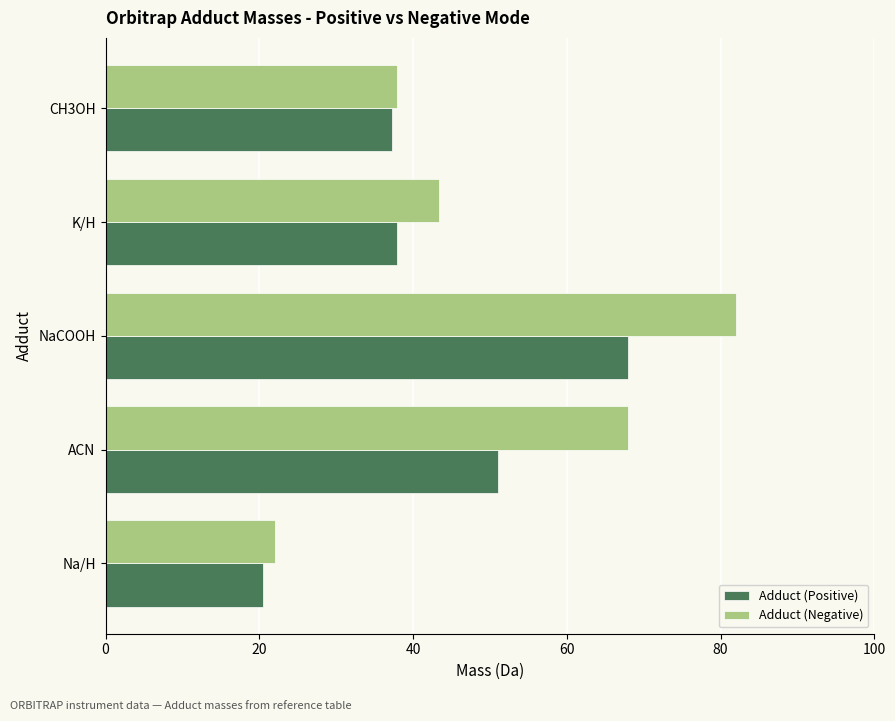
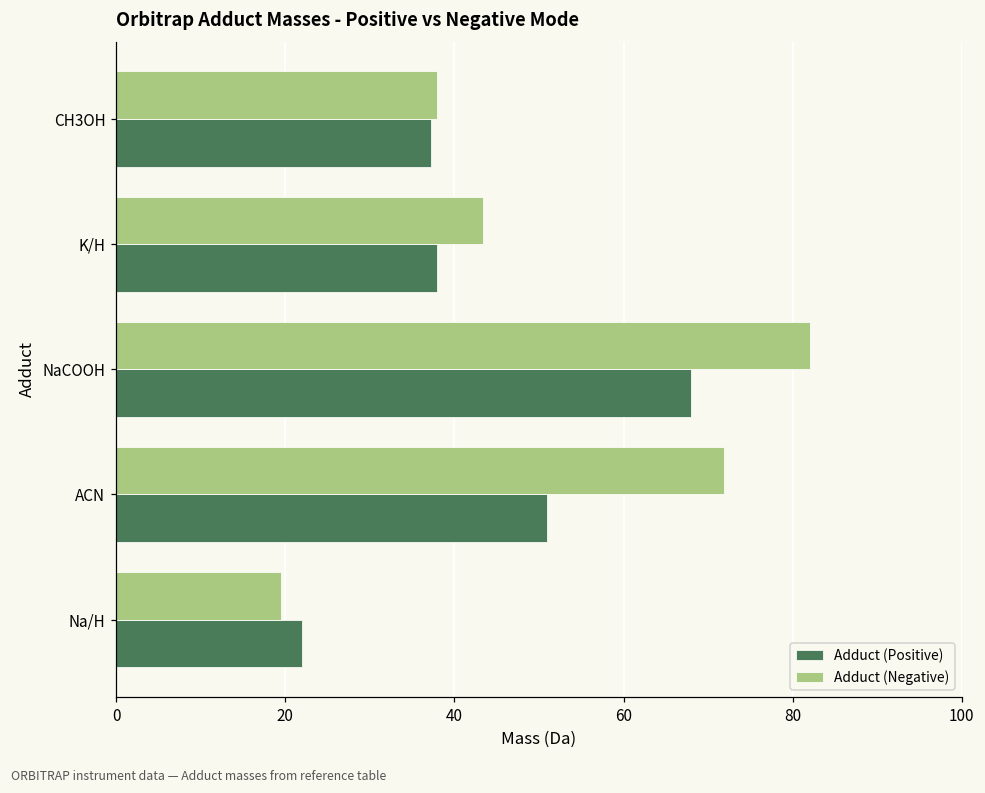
  {
    "Adduct (Positive)": {
      "CH3OH": 37,
      "K/H": 38,
      "NaCOOH": 68,
      "ACN": 51,
-     "Na/H": 21
+     "Na/H": 22
    },
    "Adduct (Negative)": {
      "CH3OH": 38,
      "K/H": 43,
      "NaCOOH": 82,
-     "ACN": 68,
-     "Na/H": 22
+     "ACN": 72,
+     "Na/H": 19
    }
  }
